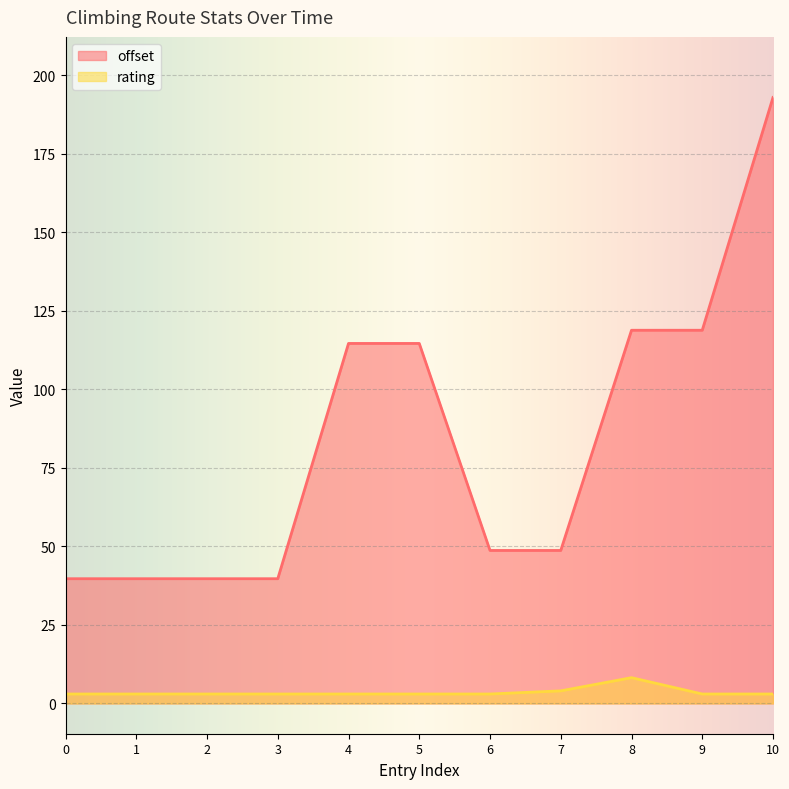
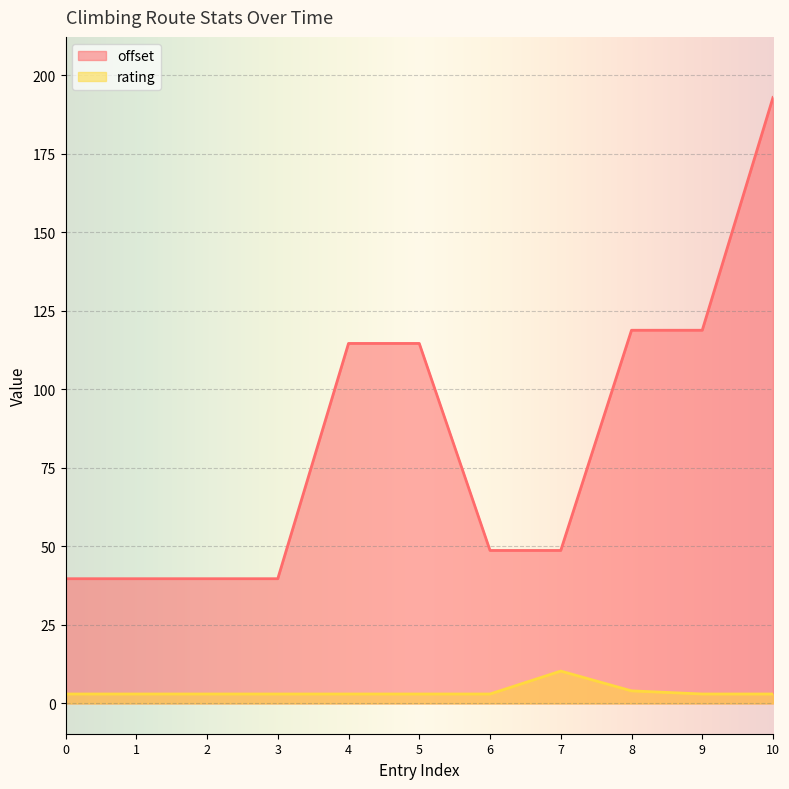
  {
    "offset": {
      "0": 40,
      "1": 40,
      "2": 40,
      "3": 40,
      "4": 115,
      "5": 115,
      "6": 49,
      "7": 49,
      "8": 119,
      "9": 119,
      "10": 193
    },
    "rating": {
      "0": 3,
      "1": 3,
      "2": 3,
      "3": 3,
      "4": 3,
      "5": 3,
      "6": 3,
-     "7": 4,
-     "8": 8,
+     "7": 10,
+     "8": 4,
      "9": 3,
      "10": 3
    }
  }
